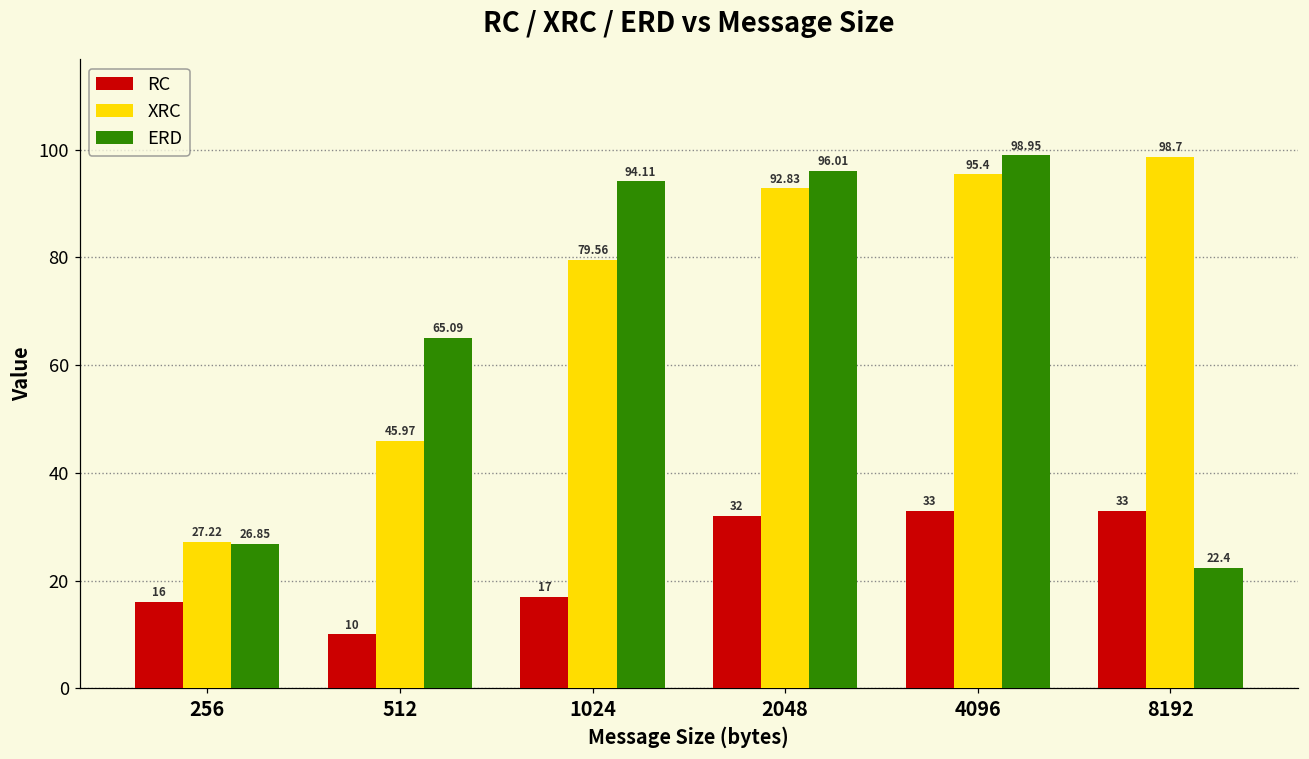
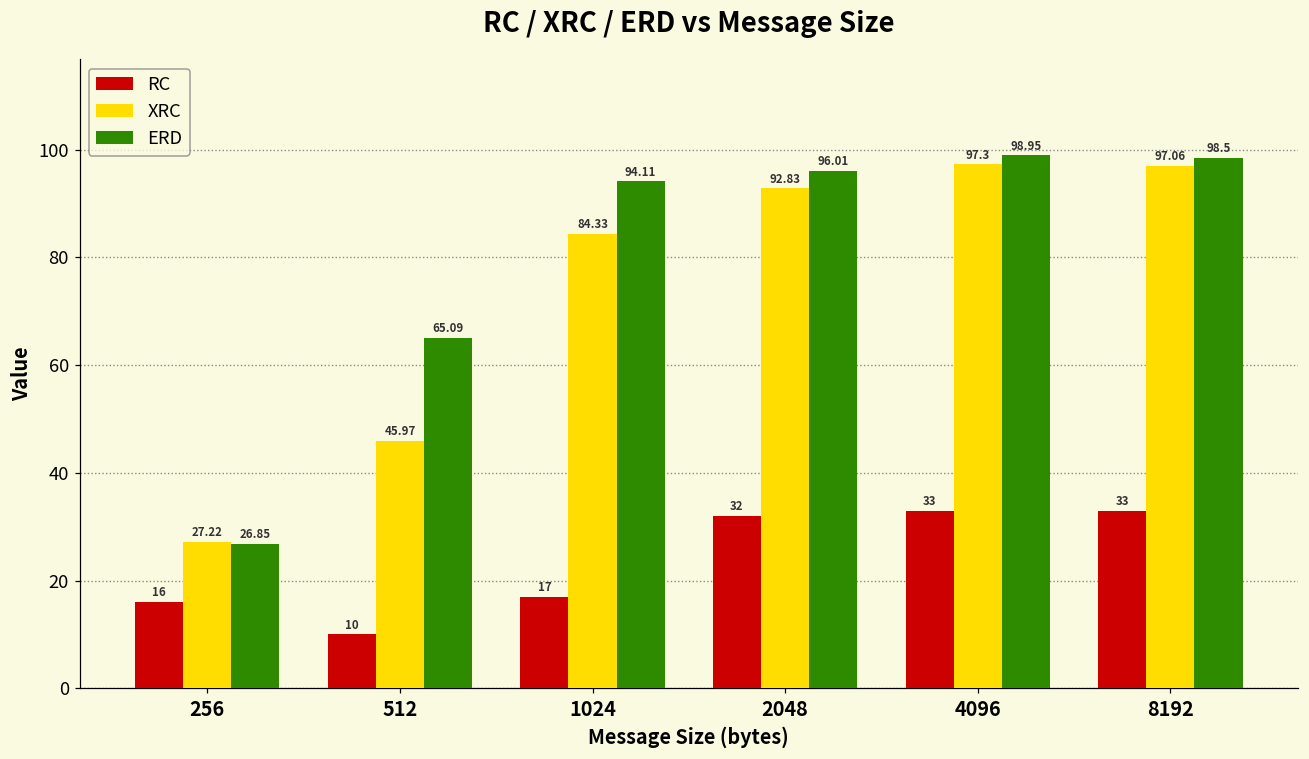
  {
    "RC": {
      "256": 16,
      "512": 10,
      "1024": 17,
      "2048": 32,
      "4096": 33,
      "8192": 33
    },
    "XRC": {
      "256": 27.22,
      "512": 45.97,
-     "1024": 79.56,
+     "1024": 84.33,
      "2048": 92.83,
-     "4096": 95.4,
-     "8192": 98.7
+     "4096": 97.3,
+     "8192": 97.06
    },
    "ERD": {
      "256": 26.85,
      "512": 65.09,
      "1024": 94.11,
      "2048": 96.01,
      "4096": 98.95,
-     "8192": 22.4
+     "8192": 98.5
    }
  }
